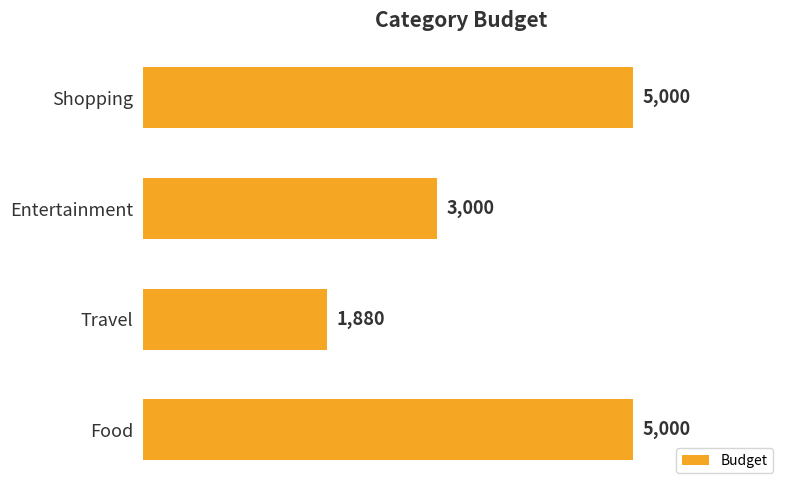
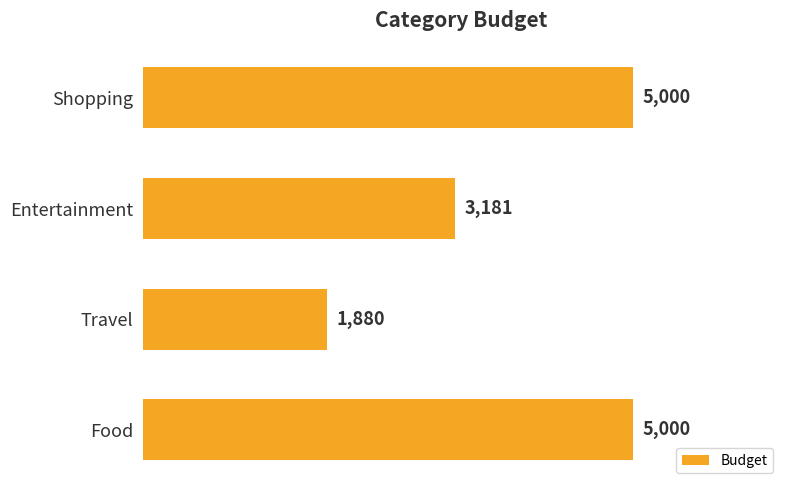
  {
    "Shopping": "5,000",
-   "Entertainment": "3,000",
+   "Entertainment": "3,181",
    "Travel": "1,880",
    "Food": "5,000"
  }
